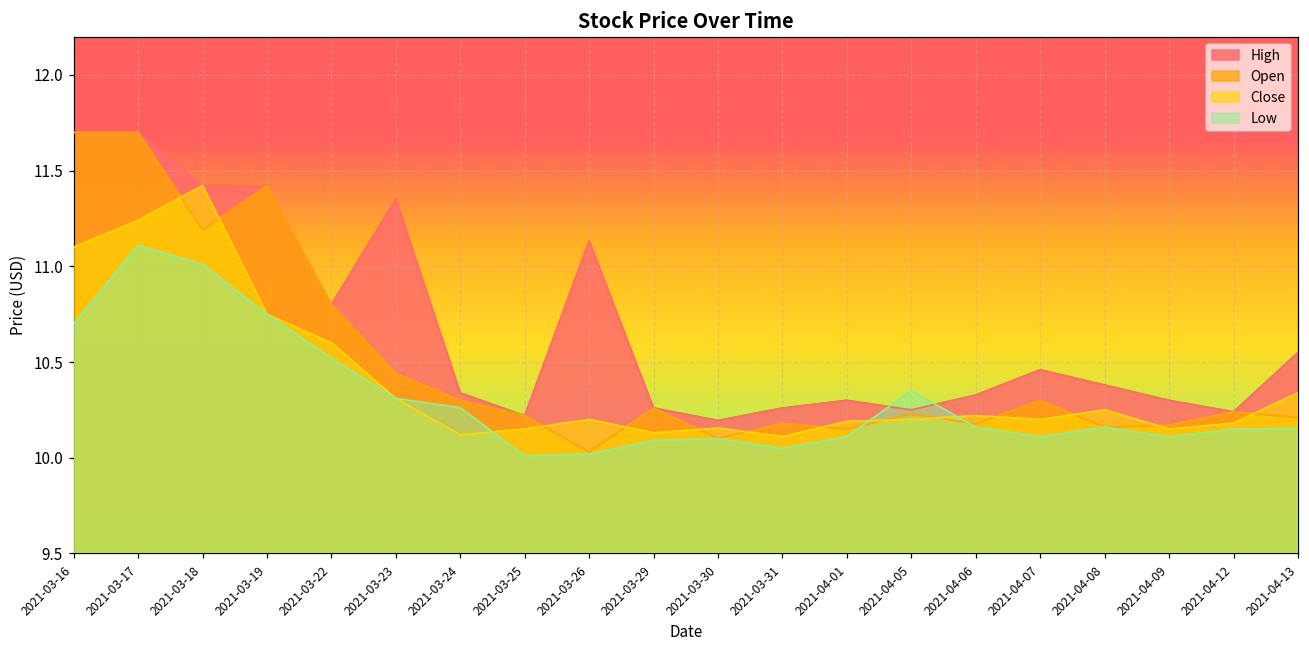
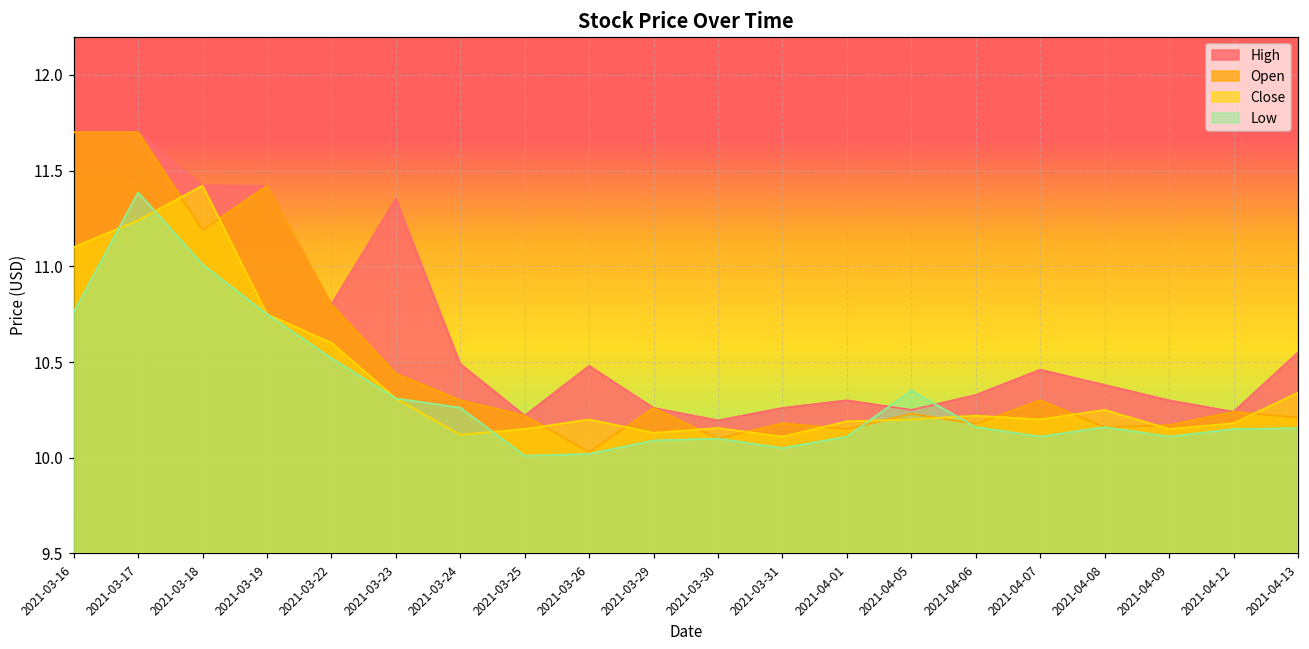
  {
    "High": {
      "2021-03-23": 11.35,
-     "2021-03-24": 10.34,
-     "2021-03-26": 11.13,
+     "2021-03-24": 10.49,
+     "2021-03-26": 10.48,
      "2021-03-30": 10.19,
      "2021-03-31": 10.26,
      "2021-04-01": 10.30,
      "2021-04-05": 10.25,
      "2021-04-06": 10.33,
      "2021-04-07": 10.46,
      "2021-04-08": 10.38,
      "2021-04-09": 10.30,
      "2021-04-13": 10.55
    },
    "Low": {
-     "2021-03-16": 10.70,
-     "2021-03-17": 11.11,
+     "2021-03-16": 10.76,
+     "2021-03-17": 11.39,
      "2021-03-18": 11.01,
      "2021-03-22": 10.52,
      "2021-03-24": 10.26,
      "2021-03-25": 10.01,
      "2021-03-29": 10.09,
      "2021-03-31": 10.05,
      "2021-04-01": 10.11,
      "2021-04-05": 10.35,
      "2021-04-06": 10.16,
      "2021-04-07": 10.11,
      "2021-04-09": 10.11,
      "2021-04-12": 10.15,
      "2021-04-13": 10.15
    }
  }
